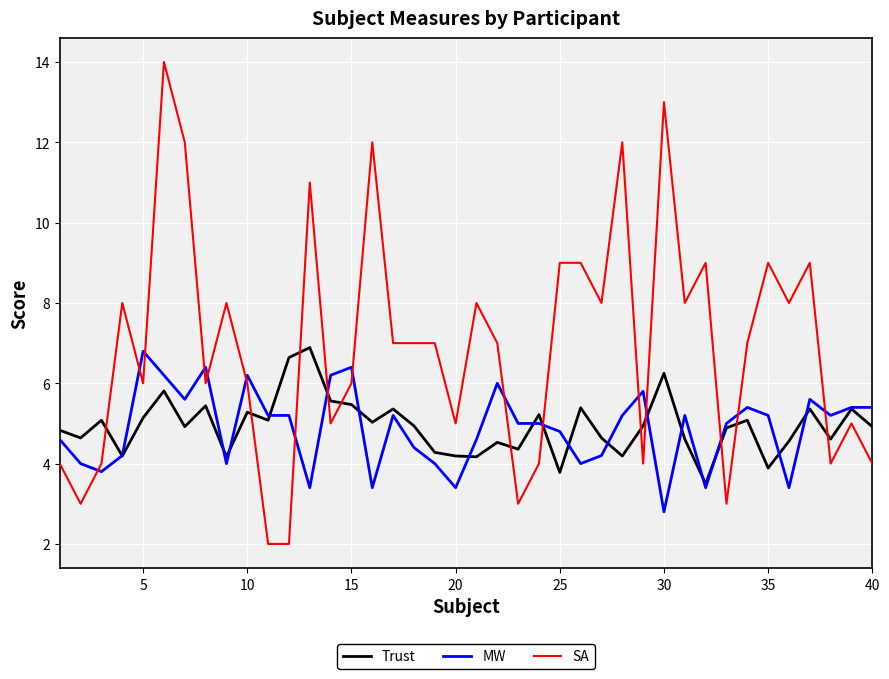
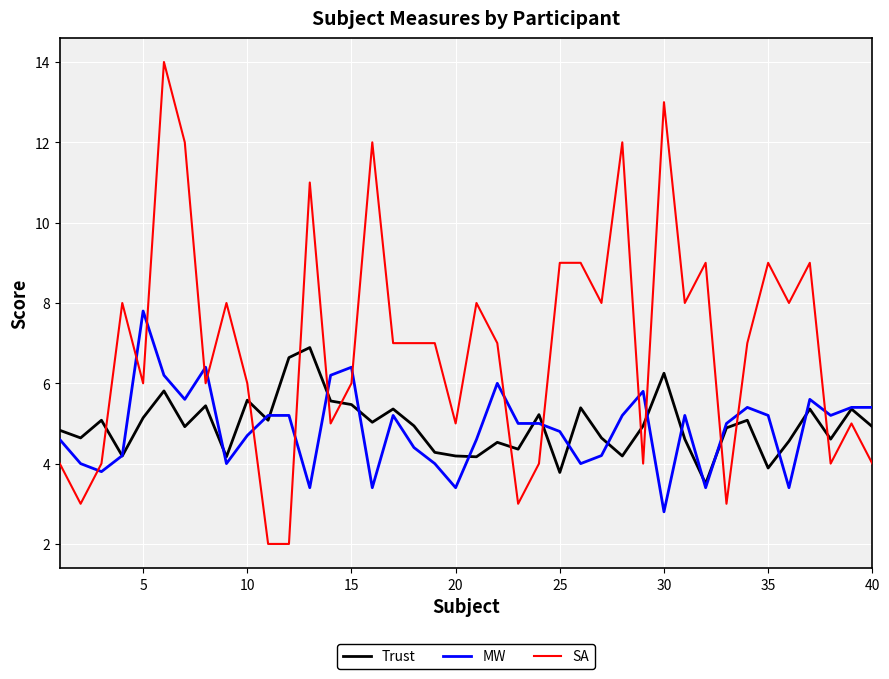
  {
    "Trust": {
      "5": 5.1,
-     "10": 5.3,
+     "10": 5.6,
      "15": 5.5,
      "20": 4.2,
      "25": 3.8,
      "30": 6.3,
      "35": 3.9,
      "40": 4.9
    },
    "MW": {
-     "5": 6.8,
-     "10": 6.2,
+     "5": 7.8,
+     "10": 4.7,
      "15": 6.4,
      "20": 3.4,
      "25": 4.8,
      "30": 2.8,
      "35": 5.2,
      "40": 5.4
    },
    "SA": {
      "5": 6.0,
      "10": 6.0,
      "15": 6.0,
      "20": 5.0,
      "25": 9.0,
      "30": 13.0,
      "35": 9.0,
      "40": 4.0
    }
  }
